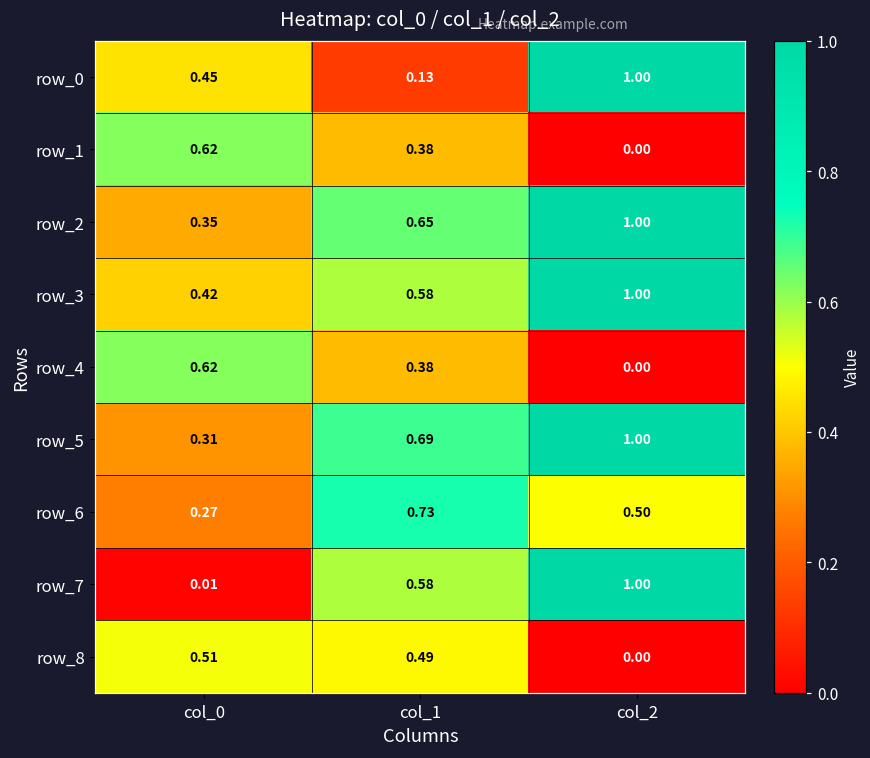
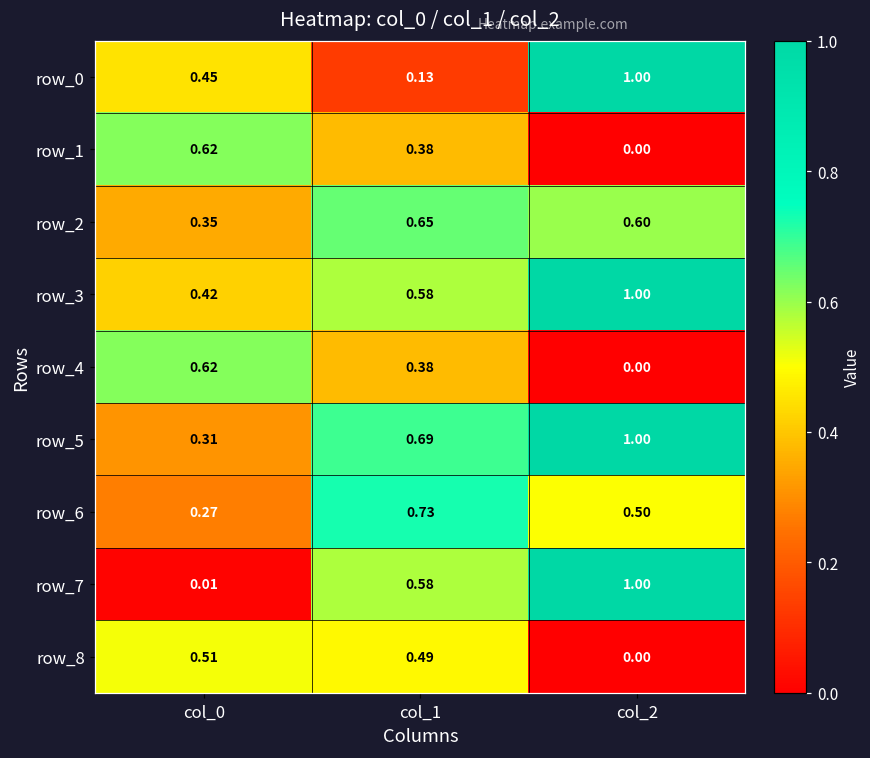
  {
    "row_0": {
      "col_0": 0.45,
      "col_1": 0.13,
      "col_2": 1.00
    },
    "row_1": {
      "col_0": 0.62,
      "col_1": 0.38,
      "col_2": 0.00
    },
    "row_2": {
      "col_0": 0.35,
      "col_1": 0.65,
-     "col_2": 1.00
+     "col_2": 0.60
    },
    "row_3": {
      "col_0": 0.42,
      "col_1": 0.58,
      "col_2": 1.00
    },
    "row_4": {
      "col_0": 0.62,
      "col_1": 0.38,
      "col_2": 0.00
    },
    "row_5": {
      "col_0": 0.31,
      "col_1": 0.69,
      "col_2": 1.00
    },
    "row_6": {
      "col_0": 0.27,
      "col_1": 0.73,
      "col_2": 0.50
    },
    "row_7": {
      "col_0": 0.01,
      "col_1": 0.58,
      "col_2": 1.00
    },
    "row_8": {
      "col_0": 0.51,
      "col_1": 0.49,
      "col_2": 0.00
    }
  }
